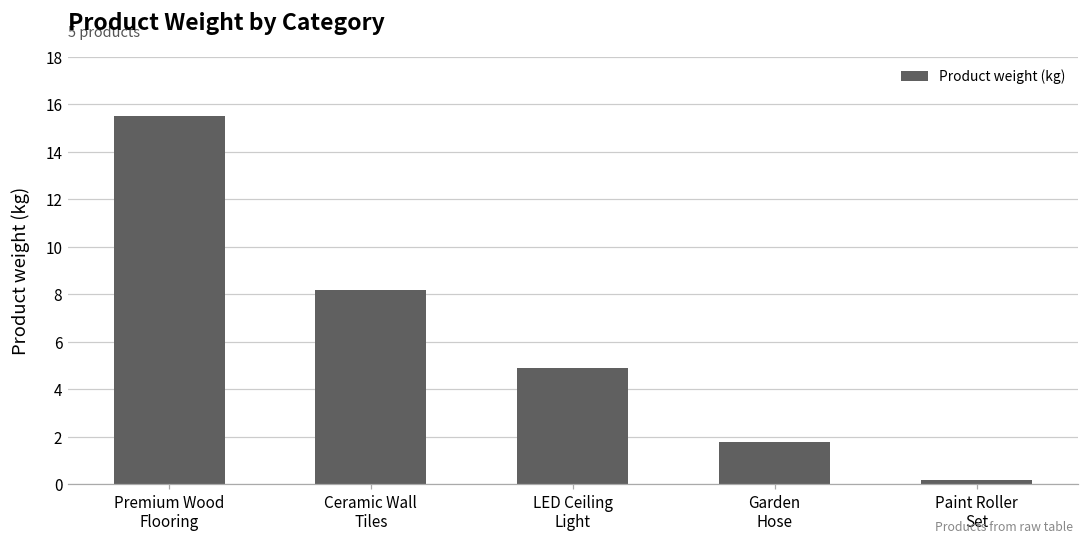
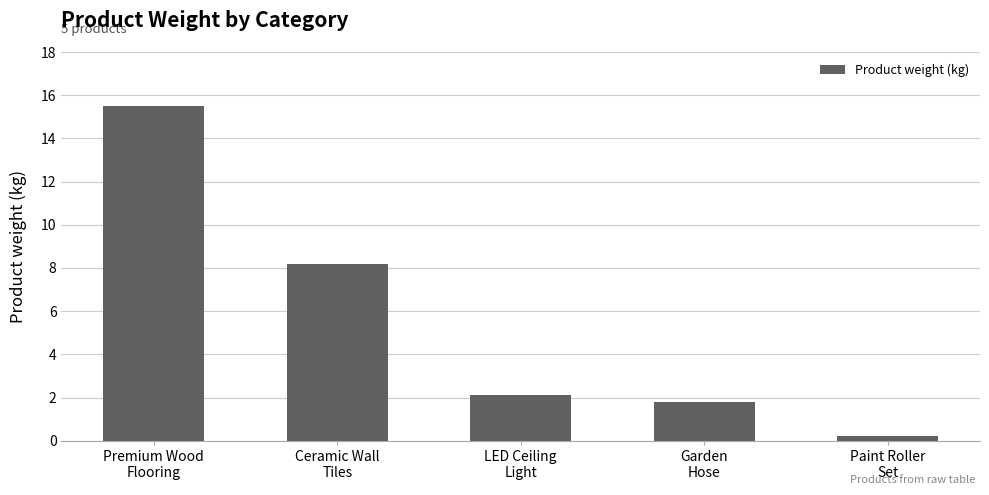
  {
    "Premium Wood Flooring": 15.5,
    "Ceramic Wall Tiles": 8.2,
-   "LED Ceiling Light": 4.9,
+   "LED Ceiling Light": 2.1,
    "Garden Hose": 1.8,
    "Paint Roller Set": 0.2
  }
